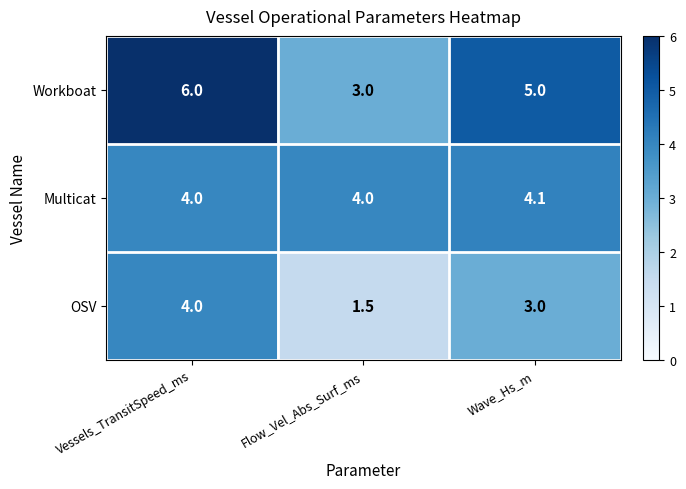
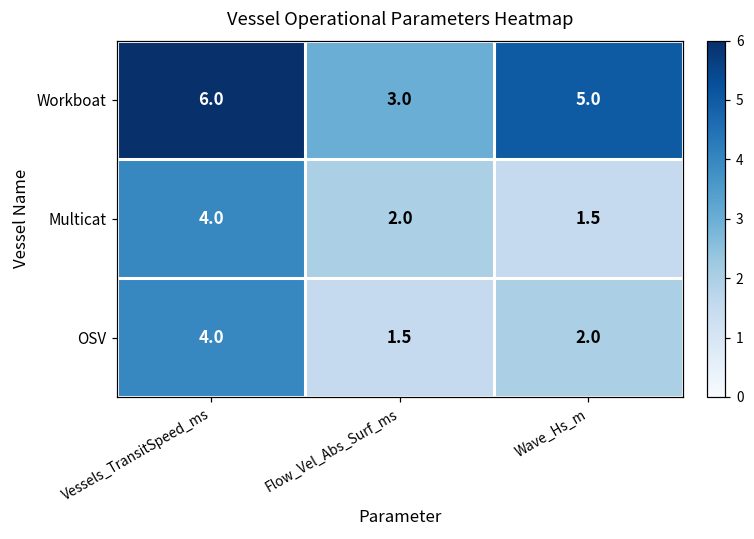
  {
    "Workboat": {
      "Vessels_TransitSpeed_ms": 6.0,
      "Flow_Vel_Abs_Surf_ms": 3.0,
      "Wave_Hs_m": 5.0
    },
    "Multicat": {
      "Vessels_TransitSpeed_ms": 4.0,
-     "Flow_Vel_Abs_Surf_ms": 4.0,
-     "Wave_Hs_m": 4.1
+     "Flow_Vel_Abs_Surf_ms": 2.0,
+     "Wave_Hs_m": 1.5
    },
    "OSV": {
      "Vessels_TransitSpeed_ms": 4.0,
      "Flow_Vel_Abs_Surf_ms": 1.5,
-     "Wave_Hs_m": 3.0
+     "Wave_Hs_m": 2.0
    }
  }
